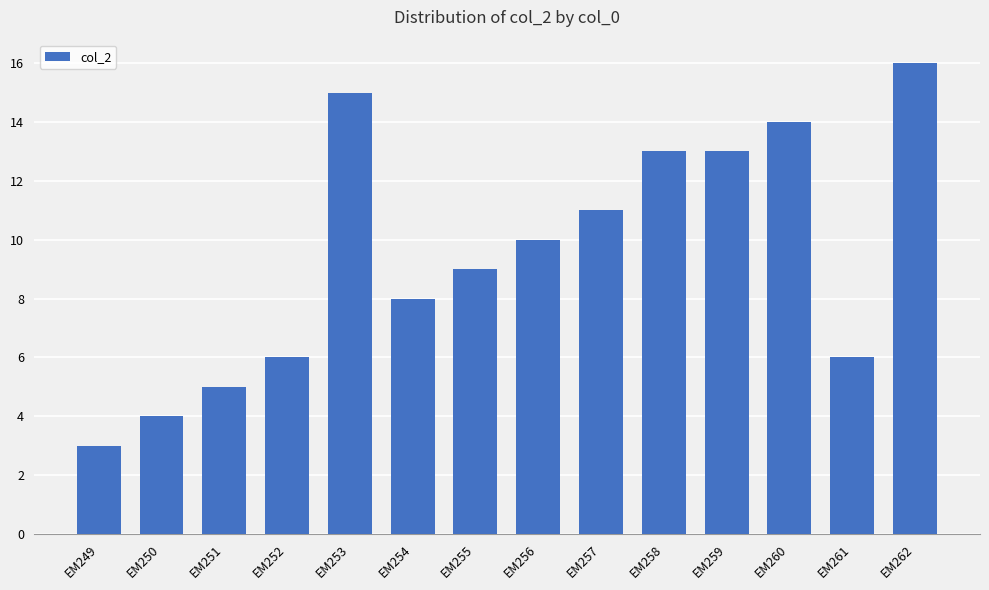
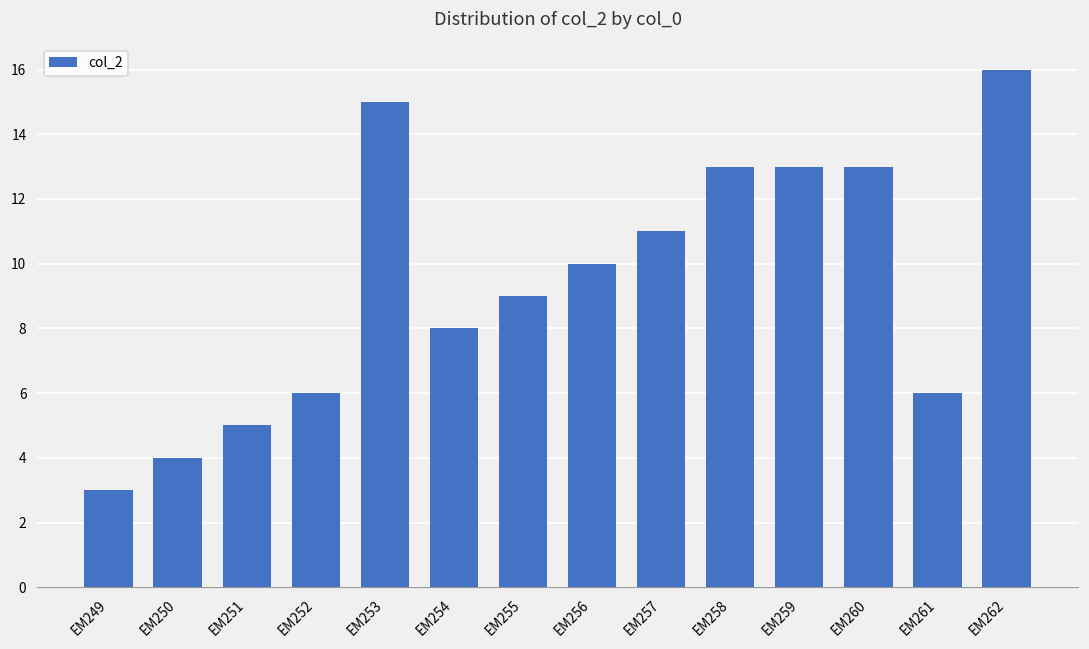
  {
    "EM249": 3,
    "EM250": 4,
    "EM251": 5,
    "EM252": 6,
    "EM253": 15,
    "EM254": 8,
    "EM255": 9,
    "EM256": 10,
    "EM257": 11,
    "EM258": 13,
    "EM259": 13,
-   "EM260": 14,
+   "EM260": 13,
    "EM261": 6,
    "EM262": 16
  }
